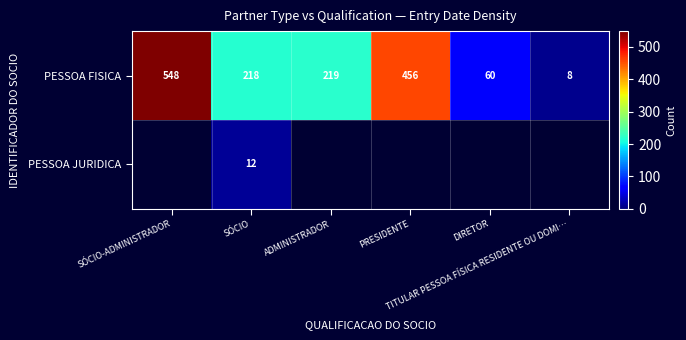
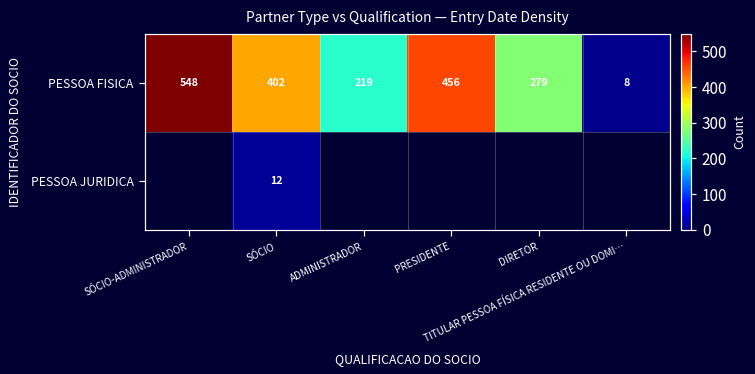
  {
    "PESSOA FISICA": {
      "SÓCIO-ADMINISTRADOR": 548,
-     "SÓCIO": 218,
+     "SÓCIO": 402,
      "ADMINISTRADOR": 219,
      "PRESIDENTE": 456,
-     "DIRETOR": 60,
+     "DIRETOR": 279,
      "TITULAR PESSOA FÍSICA RESIDENTE OU DOMI…": 8
    },
    "PESSOA JURIDICA": {
      "SÓCIO": 12
    }
  }
